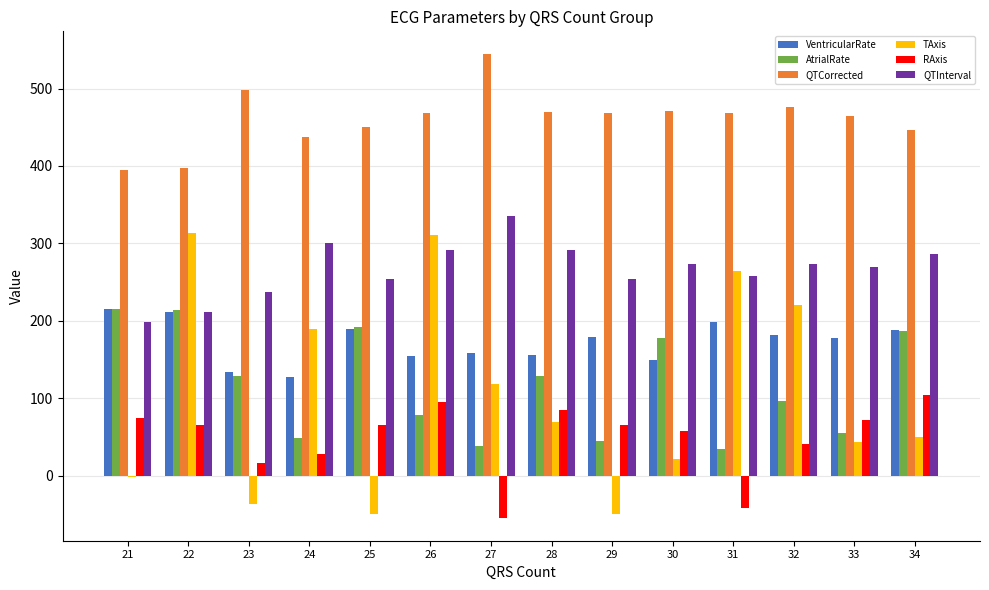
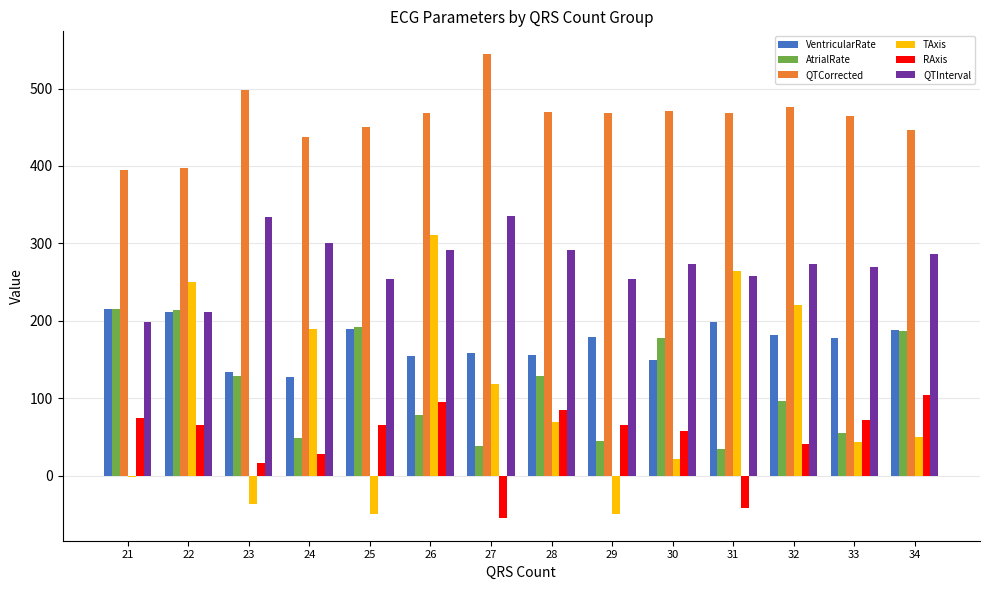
  {
    "VentricularRate": {
      "21": 220,
      "22": 210,
      "23": 130,
      "24": 130,
      "25": 190,
      "26": 160,
      "27": 160,
      "28": 160,
      "29": 180,
      "30": 150,
      "31": 200,
      "32": 180,
      "33": 180,
      "34": 190
    },
    "AtrialRate": {
      "21": 220,
      "22": 210,
      "23": 130,
      "24": 50,
      "25": 190,
      "26": 80,
      "27": 40,
      "28": 130,
      "29": 50,
      "30": 180,
      "31": 30,
      "32": 100,
      "33": 60,
      "34": 190
    },
    "QTCorrected": {
      "21": 400,
      "22": 400,
      "23": 500,
      "24": 440,
      "25": 450,
      "26": 470,
      "27": 540,
      "28": 470,
      "29": 470,
      "30": 470,
      "31": 470,
      "32": 480,
      "33": 460,
      "34": 450
    },
    "TAxis": {
-     "22": 310,
+     "22": 250,
      "23": -40,
      "24": 190,
      "25": -50,
      "26": 310,
      "27": 120,
      "28": 70,
      "29": -50,
      "30": 20,
      "31": 270,
      "32": 220,
      "33": 40,
      "34": 50
    },
    "RAxis": {
      "21": 70,
      "22": 70,
      "23": 20,
      "24": 30,
      "25": 70,
      "26": 100,
      "27": -50,
      "28": 90,
      "29": 70,
      "30": 60,
      "31": -40,
      "32": 40,
      "33": 70,
      "34": 100
    },
    "QTInterval": {
      "21": 200,
      "22": 210,
-     "23": 240,
+     "23": 330,
      "24": 300,
      "25": 250,
      "26": 290,
      "27": 340,
      "28": 290,
      "29": 250,
      "30": 270,
      "31": 260,
      "32": 270,
      "33": 270,
      "34": 290
    }
  }
